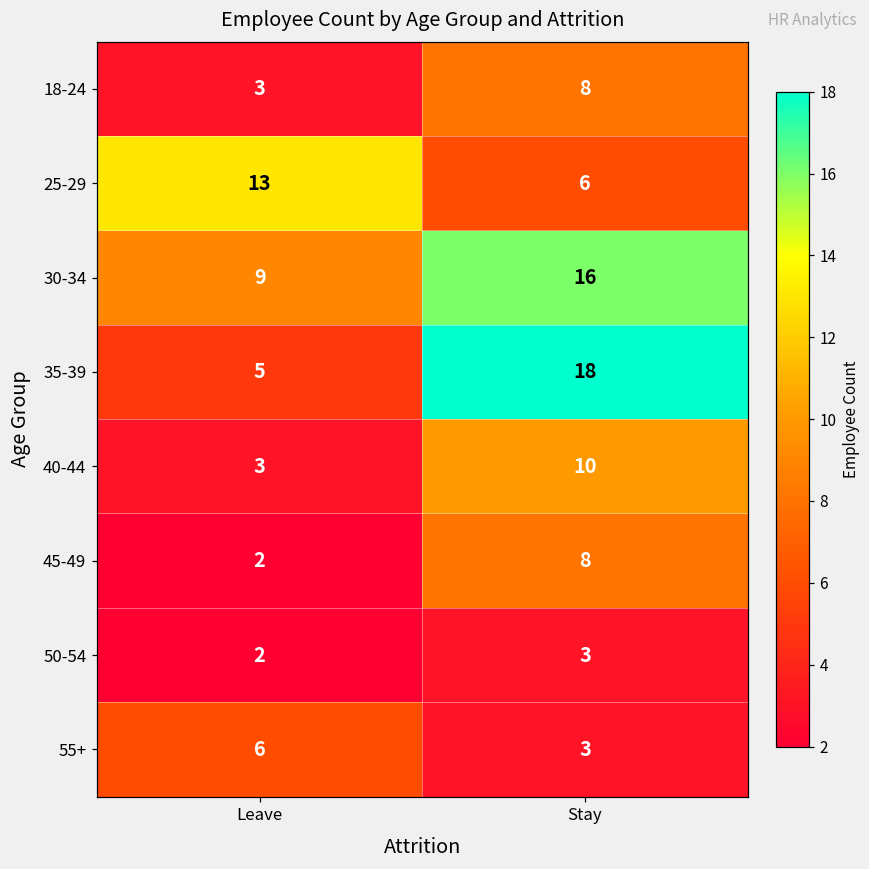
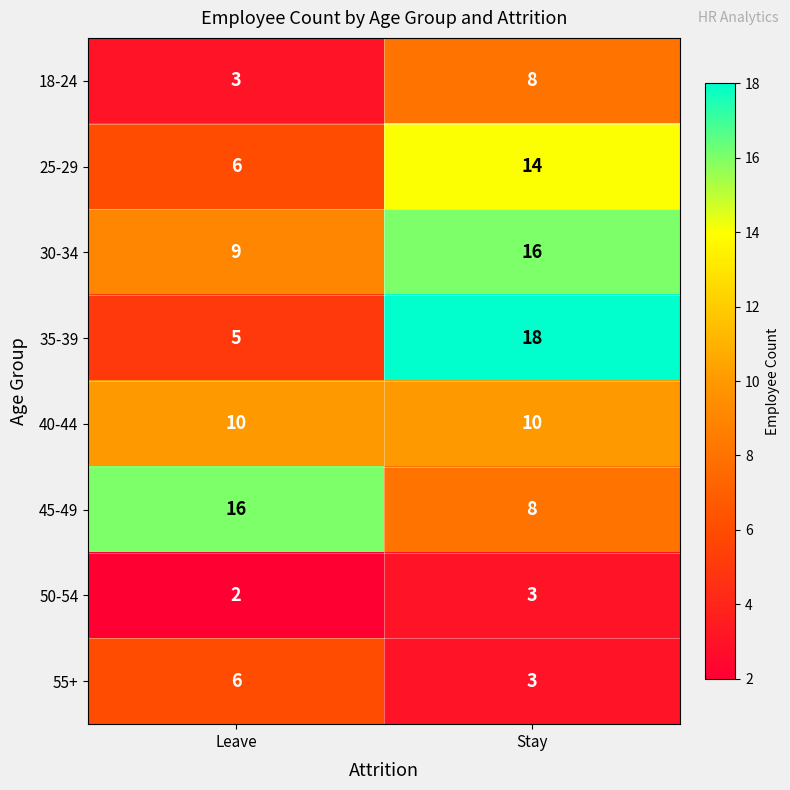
  {
    "18-24": {
      "Leave": 3,
      "Stay": 8
    },
    "25-29": {
-     "Leave": 13,
-     "Stay": 6
+     "Leave": 6,
+     "Stay": 14
    },
    "30-34": {
      "Leave": 9,
      "Stay": 16
    },
    "35-39": {
      "Leave": 5,
      "Stay": 18
    },
    "40-44": {
-     "Leave": 3,
+     "Leave": 10,
      "Stay": 10
    },
    "45-49": {
-     "Leave": 2,
+     "Leave": 16,
      "Stay": 8
    },
    "50-54": {
      "Leave": 2,
      "Stay": 3
    },
    "55+": {
      "Leave": 6,
      "Stay": 3
    }
  }
